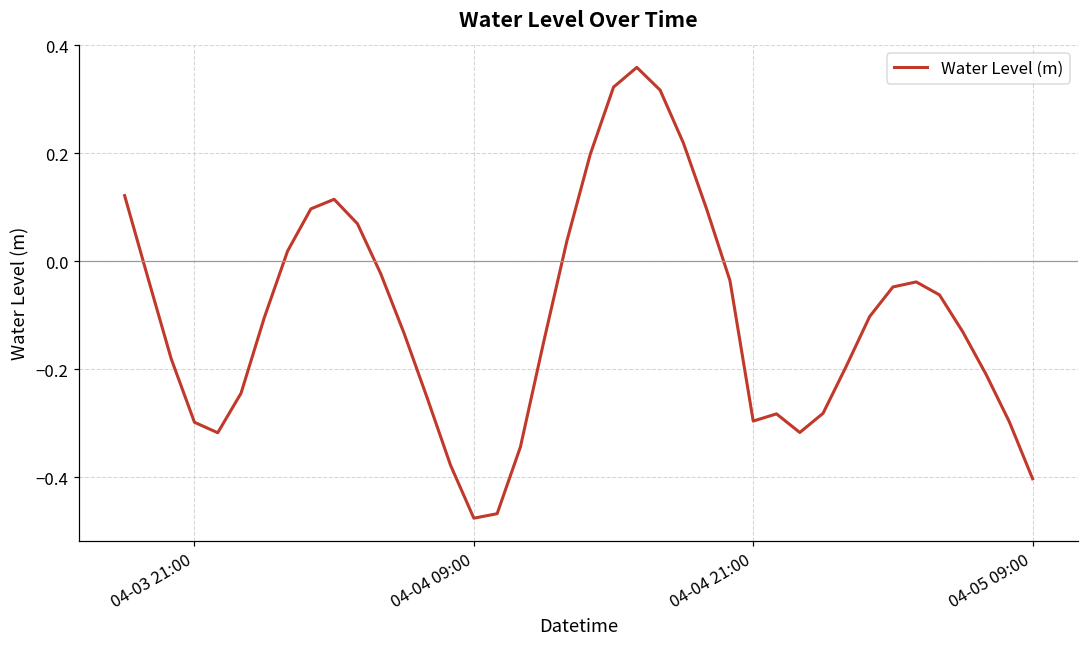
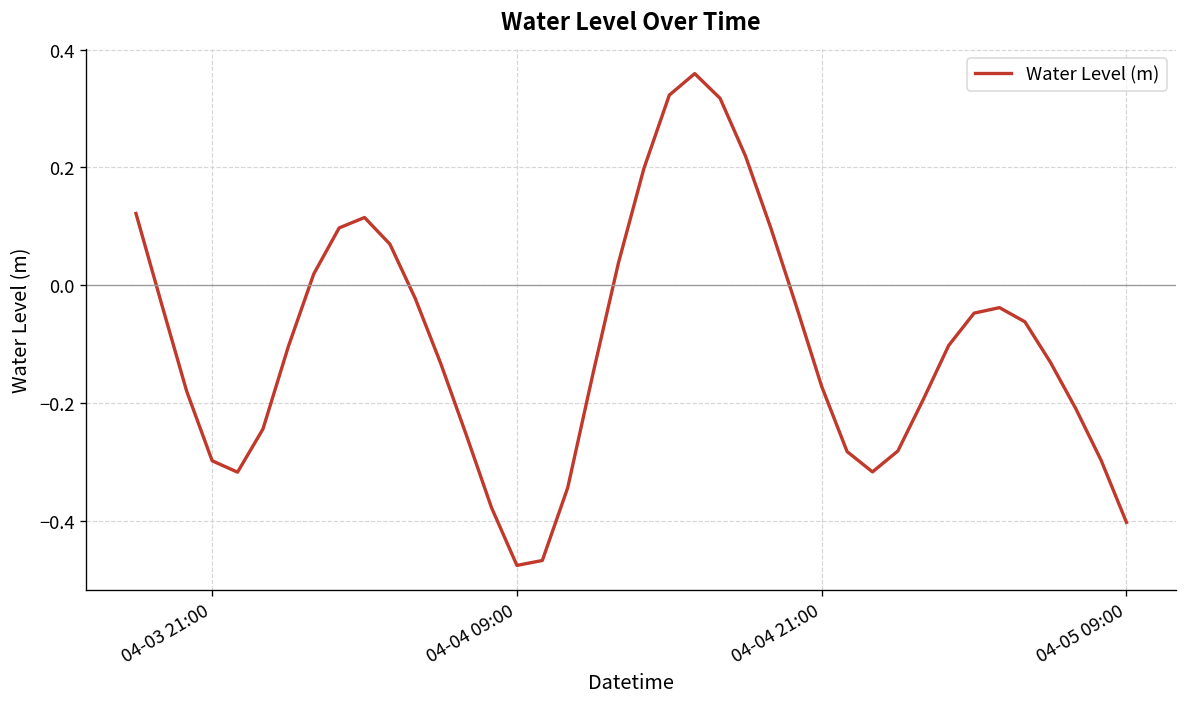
  {
    "04-03 21:00": -0.30,
    "04-04 09:00": -0.48,
-   "04-04 21:00": -0.30,
+   "04-04 21:00": -0.17,
    "04-05 09:00": -0.40
  }
